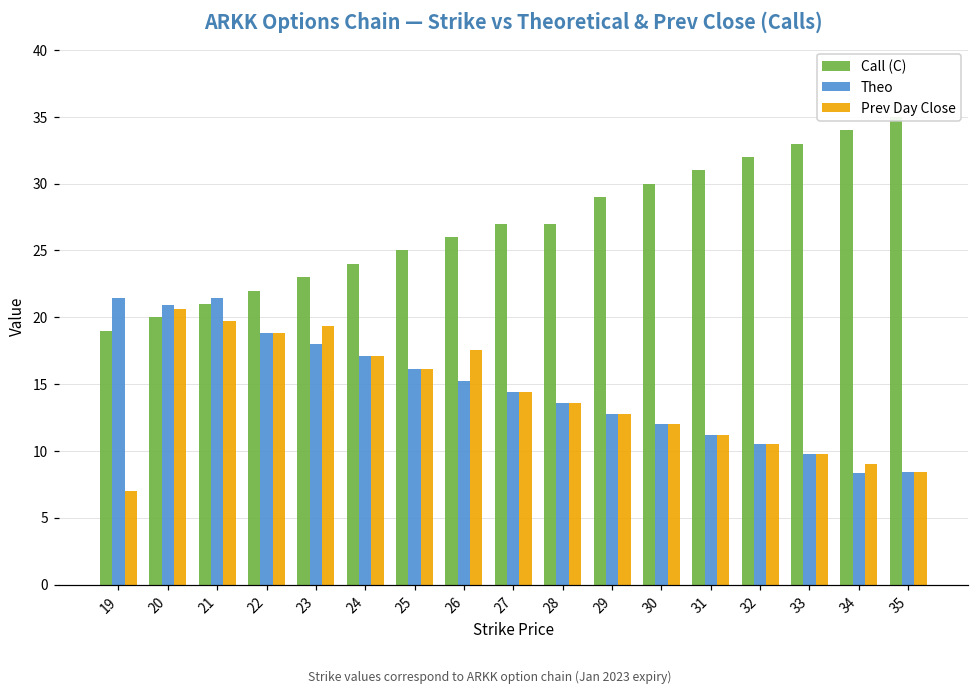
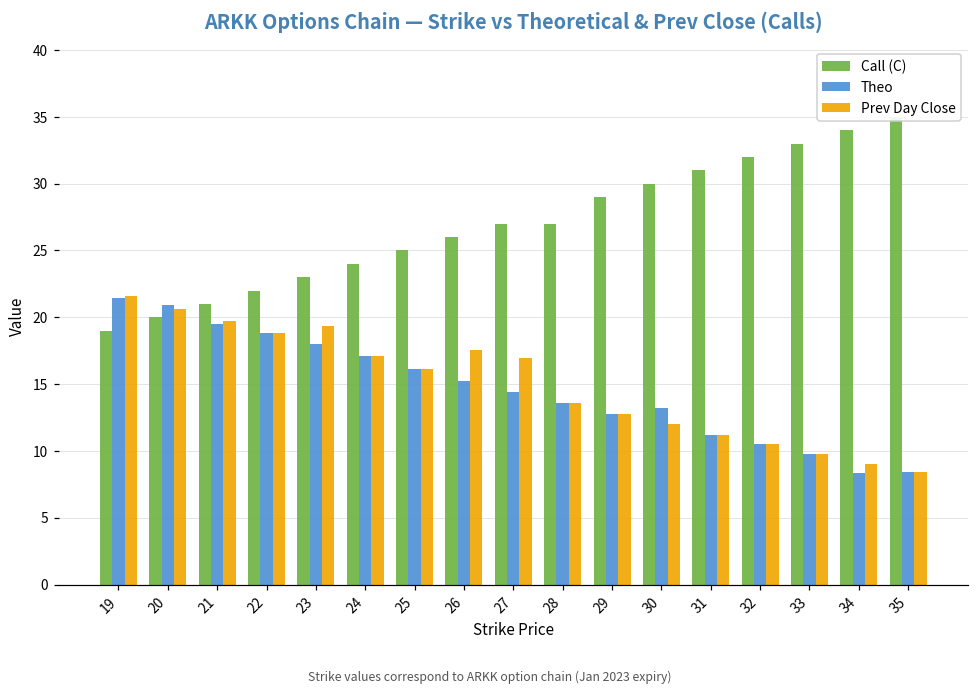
  {
    "Call (C)": {
      "19": 19.0,
      "20": 20.0,
      "21": 21.0,
      "22": 22.0,
      "23": 23.0,
      "24": 24.0,
      "25": 25.0,
      "26": 26.0,
      "27": 27.0,
      "28": 27.0,
      "29": 29.0,
      "30": 30.0,
      "31": 31.0,
      "32": 32.0,
      "33": 33.0,
      "34": 34.0
    },
    "Theo": {
      "19": 21.5,
      "20": 20.9,
-     "21": 21.4,
+     "21": 19.5,
      "22": 18.8,
      "23": 18.0,
      "24": 17.1,
      "25": 16.1,
      "26": 15.3,
      "27": 14.4,
      "28": 13.6,
      "29": 12.8,
-     "30": 12.0,
+     "30": 13.2,
      "31": 11.2,
      "32": 10.5,
      "33": 9.7,
      "34": 8.3,
      "35": 8.4
    },
    "Prev Day Close": {
-     "19": 7.0,
+     "19": 21.6,
      "20": 20.6,
      "21": 19.7,
      "22": 18.8,
      "23": 19.3,
      "24": 17.1,
      "25": 16.1,
      "26": 17.5,
-     "27": 14.4,
+     "27": 16.9,
      "28": 13.6,
      "29": 12.8,
      "30": 12.0,
      "31": 11.2,
      "32": 10.5,
      "33": 9.8,
      "34": 9.0,
      "35": 8.4
    }
  }
